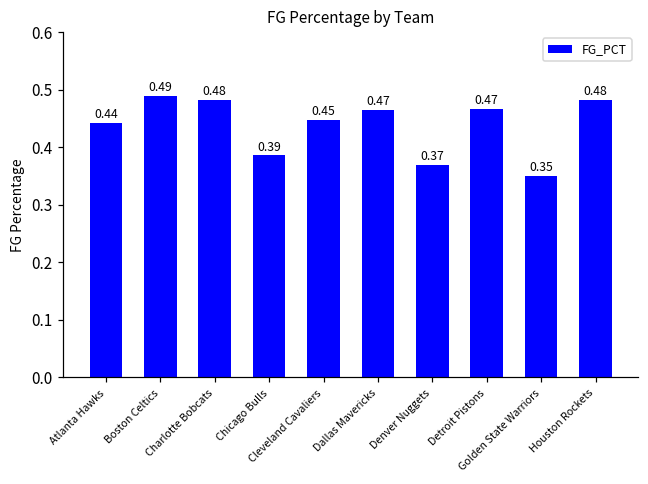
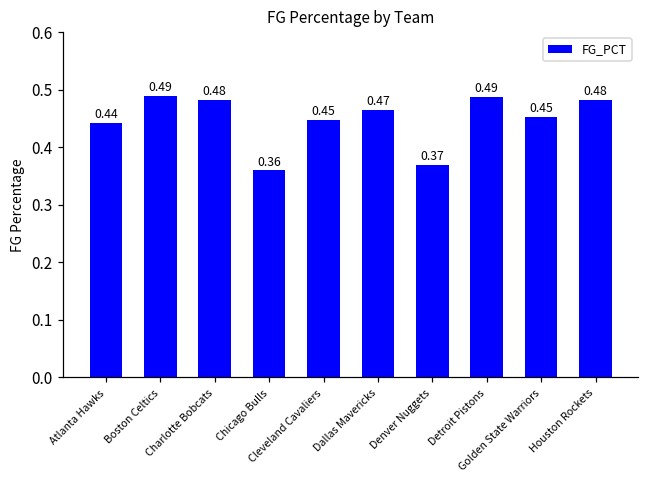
  {
    "Atlanta Hawks": 0.44,
    "Boston Celtics": 0.49,
    "Charlotte Bobcats": 0.48,
-   "Chicago Bulls": 0.39,
+   "Chicago Bulls": 0.36,
    "Cleveland Cavaliers": 0.45,
    "Dallas Mavericks": 0.47,
    "Denver Nuggets": 0.37,
-   "Detroit Pistons": 0.47,
-   "Golden State Warriors": 0.35,
+   "Detroit Pistons": 0.49,
+   "Golden State Warriors": 0.45,
    "Houston Rockets": 0.48
  }
